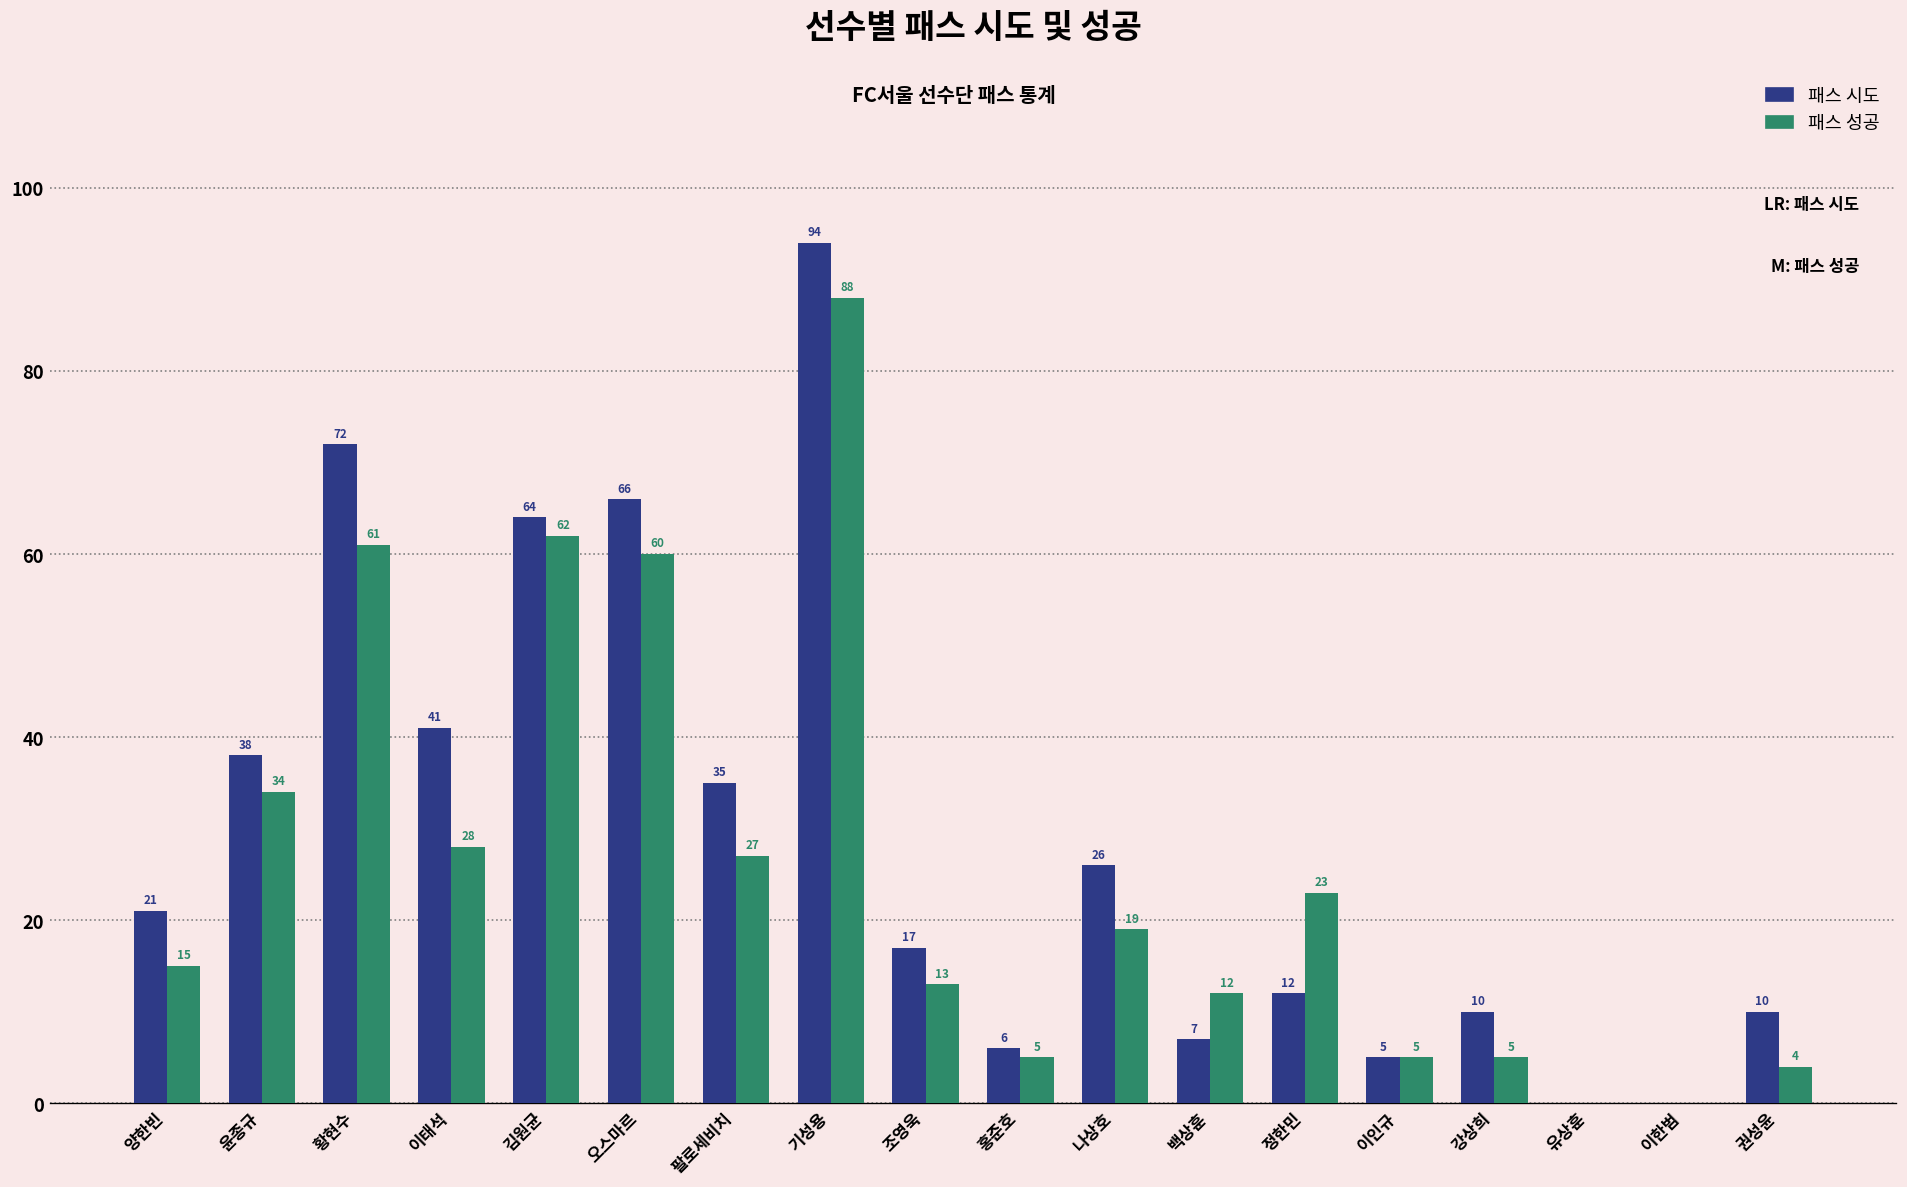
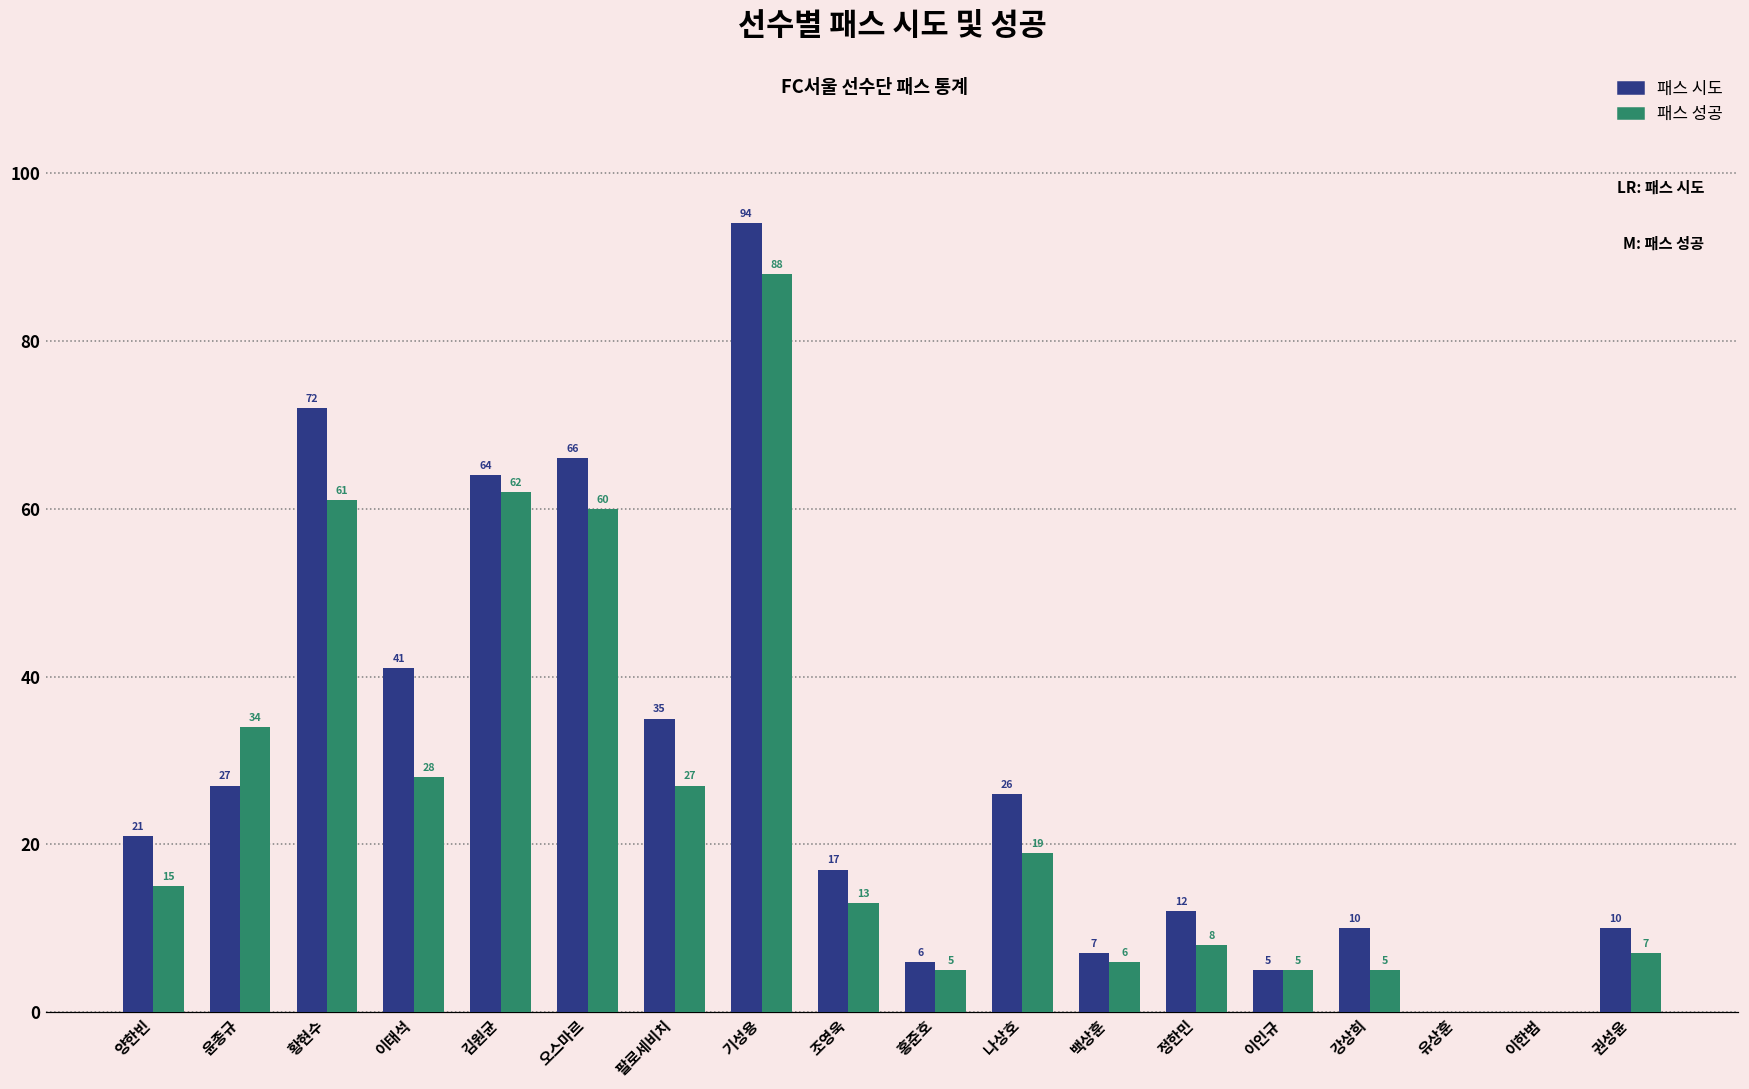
  {
    "패스 시도": {
      "양한빈": 21,
-     "윤종규": 38,
+     "윤종규": 27,
      "황현수": 72,
      "이태석": 41,
      "김원균": 64,
      "오스마르": 66,
      "팔로세비치": 35,
      "기성용": 94,
      "조영욱": 17,
      "홍준호": 6,
      "나상호": 26,
      "백상훈": 7,
      "정한민": 12,
      "이인규": 5,
      "강상희": 10,
      "권성윤": 10
    },
    "패스 성공": {
      "양한빈": 15,
      "윤종규": 34,
      "황현수": 61,
      "이태석": 28,
      "김원균": 62,
      "오스마르": 60,
      "팔로세비치": 27,
      "기성용": 88,
      "조영욱": 13,
      "홍준호": 5,
      "나상호": 19,
-     "백상훈": 12,
-     "정한민": 23,
+     "백상훈": 6,
+     "정한민": 8,
      "이인규": 5,
      "강상희": 5,
-     "권성윤": 4
+     "권성윤": 7
    }
  }
